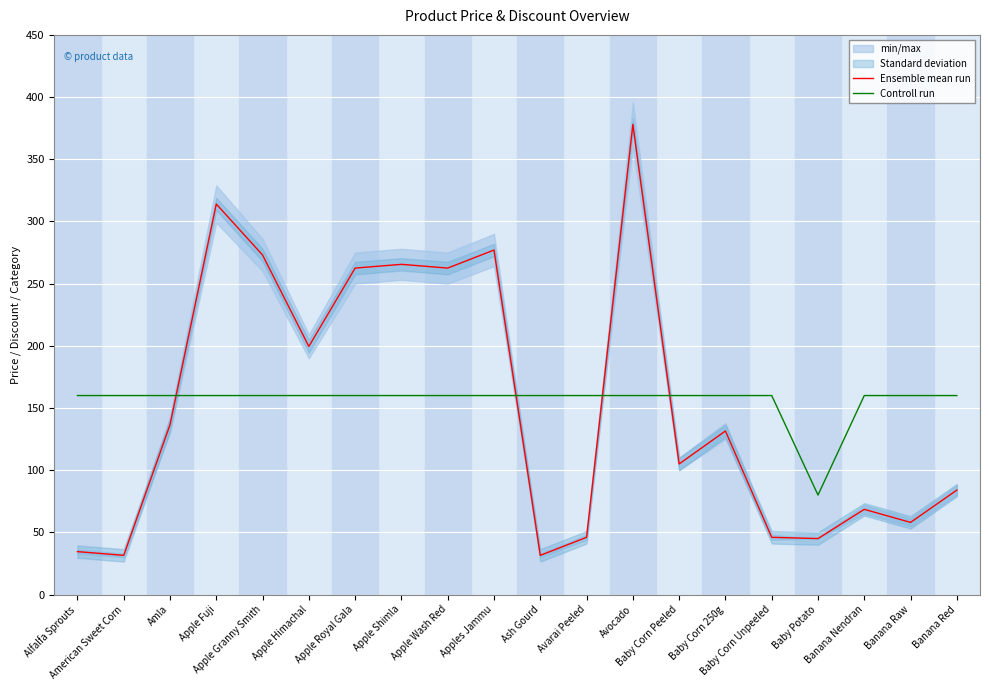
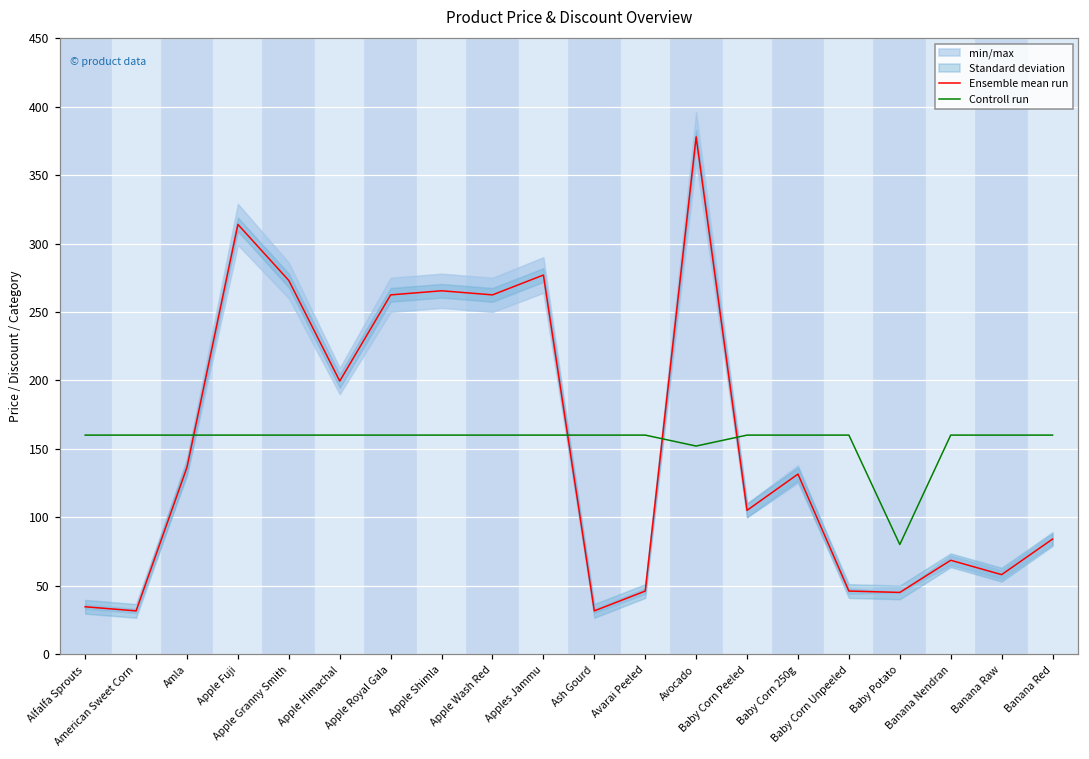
  {
    "Ensemble mean run": {
      "Amla": 137,
      "Apple Fuji": 314,
      "Apple Granny Smith": 273,
      "Apple Himachal": 200,
      "Apple Royal Gala": 263,
      "Apple Shimla": 266,
      "Apple Wash Red": 263,
      "Apples Jammu": 277,
      "Avocado": 378,
      "Baby Corn Peeled": 105,
      "Baby Corn 250g": 132,
      "Banana Nendran": 69,
      "Banana Raw": 58,
      "Banana Red": 84
    },
    "Controll run": {
      "Alfalfa Sprouts": 160,
      "American Sweet Corn": 160,
      "Amla": 160,
      "Apple Fuji": 160,
      "Apple Granny Smith": 160,
      "Apple Himachal": 160,
      "Apple Royal Gala": 160,
      "Apple Shimla": 160,
      "Apple Wash Red": 160,
      "Apples Jammu": 160,
      "Ash Gourd": 160,
      "Avarai Peeled": 160,
-     "Avocado": 160,
+     "Avocado": 152,
      "Baby Corn Peeled": 160,
      "Baby Corn 250g": 160,
      "Baby Corn Unpeeled": 160,
      "Baby Potato": 80,
      "Banana Nendran": 160,
      "Banana Raw": 160,
      "Banana Red": 160
    }
  }
